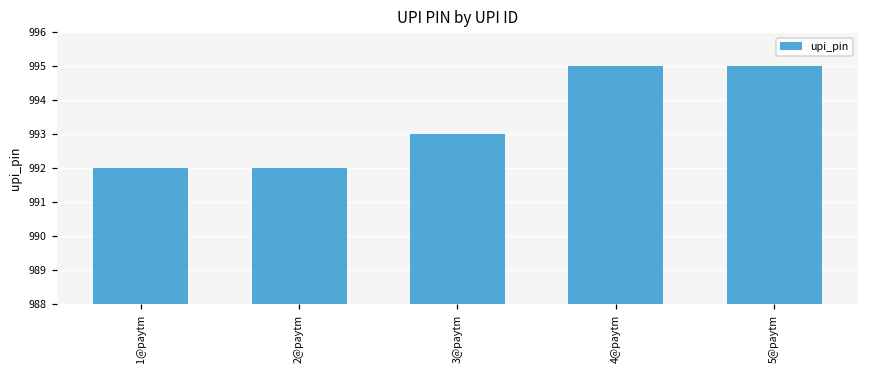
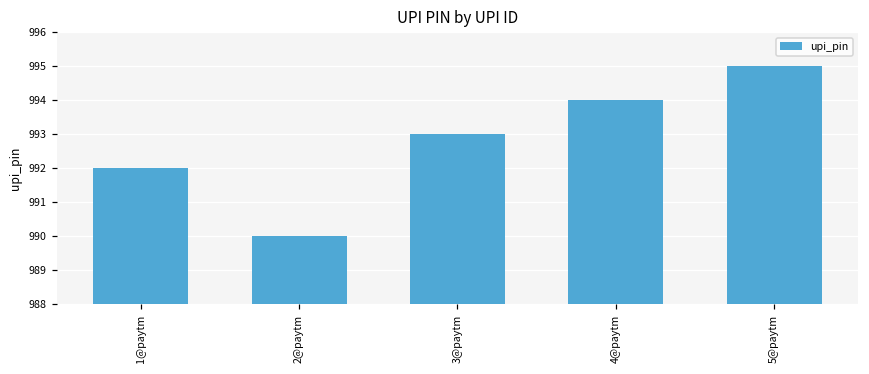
  {
    "1@paytm": 992,
-   "2@paytm": 992,
+   "2@paytm": 990,
    "3@paytm": 993,
-   "4@paytm": 995,
+   "4@paytm": 994,
    "5@paytm": 995
  }
